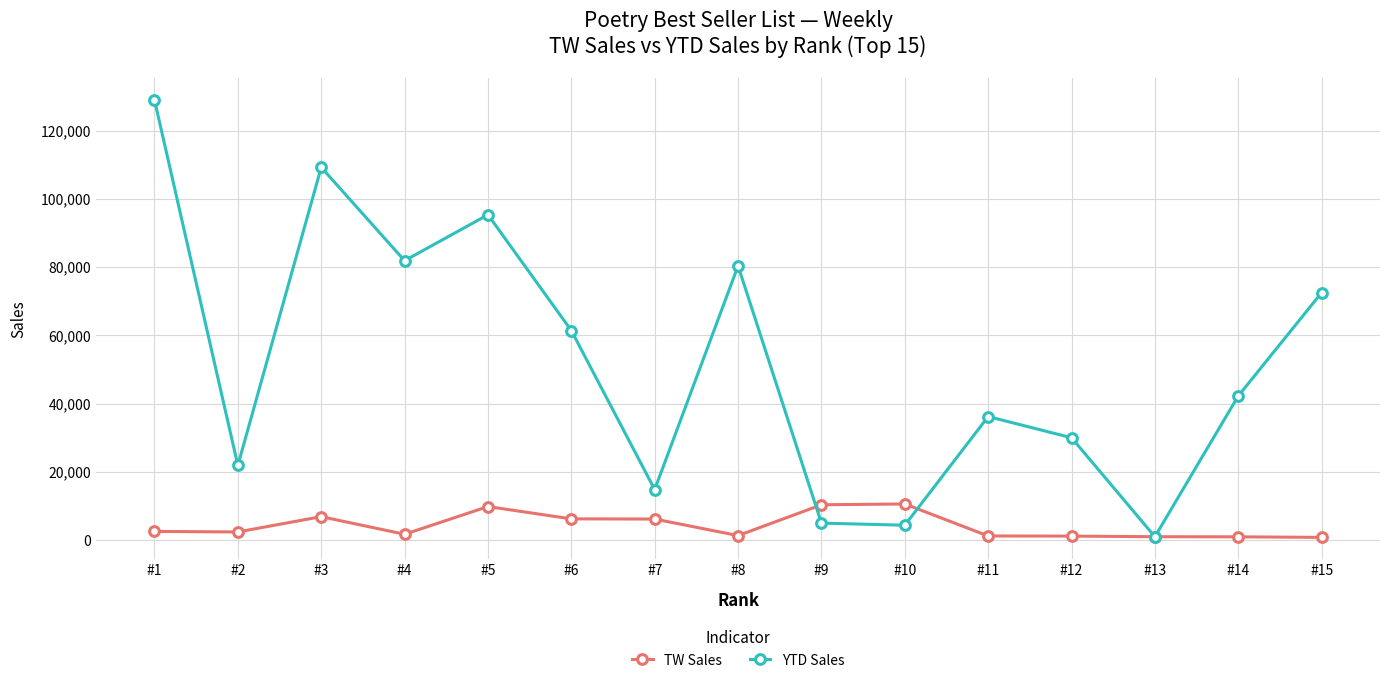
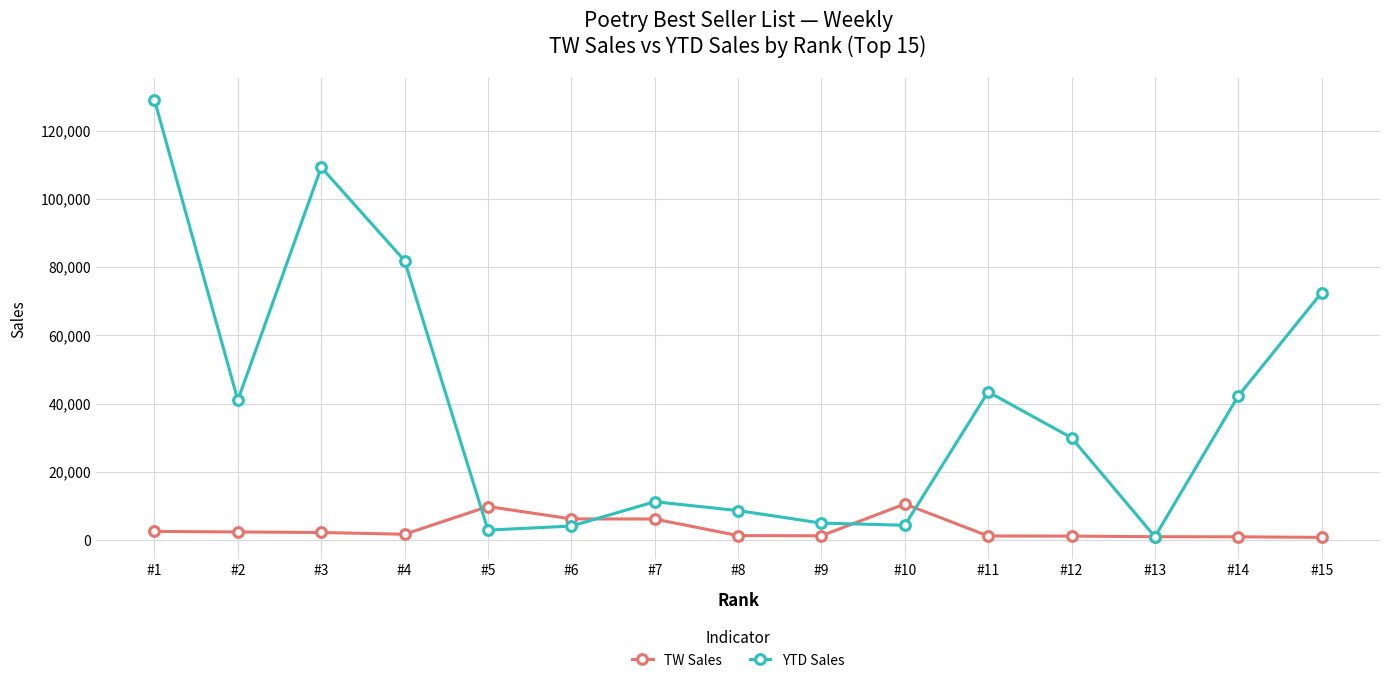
  {
    "TW Sales": {
      "#1": "3,000",
      "#2": "2,000",
-     "#3": "7,000",
+     "#3": "2,000",
      "#4": "2,000",
      "#5": "10,000",
      "#6": "6,000",
      "#7": "6,000",
      "#8": "1,000",
-     "#9": "10,000",
+     "#9": "1,000",
      "#10": "11,000",
      "#11": "1,000",
      "#12": "1,000",
      "#14": "1,000",
      "#15": "1,000"
    },
    "YTD Sales": {
      "#1": "129,000",
-     "#2": "22,000",
+     "#2": "41,000",
      "#3": "109,000",
      "#4": "82,000",
-     "#5": "95,000",
-     "#6": "61,000",
-     "#7": "15,000",
-     "#8": "80,000",
+     "#5": "3,000",
+     "#6": "4,000",
+     "#7": "11,000",
+     "#8": "9,000",
      "#9": "5,000",
      "#10": "4,000",
-     "#11": "36,000",
+     "#11": "43,000",
      "#12": "30,000",
      "#14": "42,000",
      "#15": "73,000"
    }
  }
